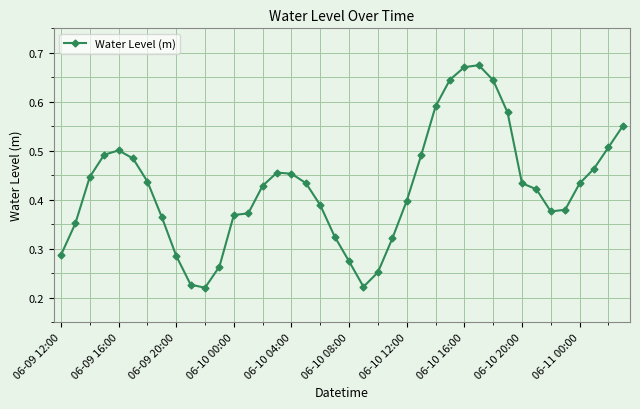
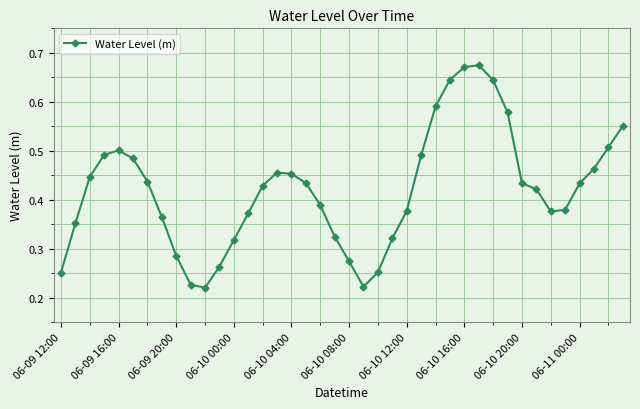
  {
-   "06-09 12:00": 0.29,
+   "06-09 12:00": 0.25,
    "06-09 16:00": 0.50,
    "06-09 20:00": 0.29,
-   "06-10 00:00": 0.37,
+   "06-10 00:00": 0.32,
    "06-10 04:00": 0.45,
    "06-10 08:00": 0.27,
-   "06-10 12:00": 0.40,
+   "06-10 12:00": 0.38,
    "06-10 16:00": 0.67,
    "06-10 20:00": 0.43,
    "06-11 00:00": 0.43
  }
